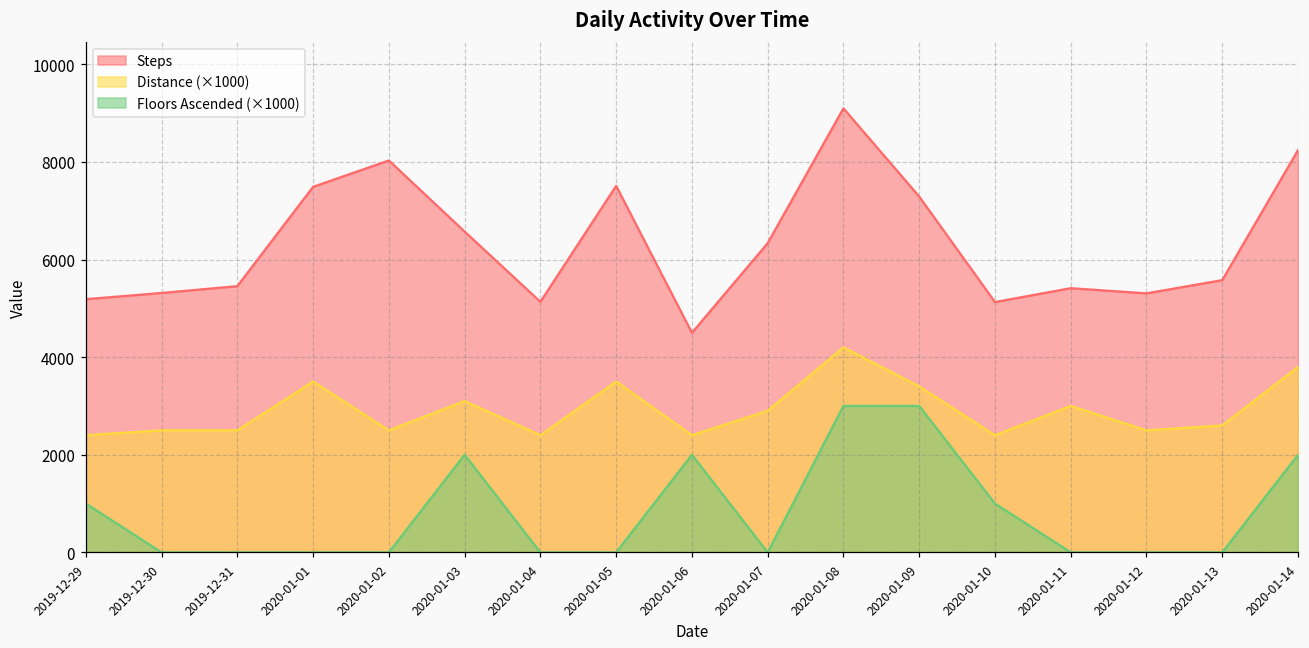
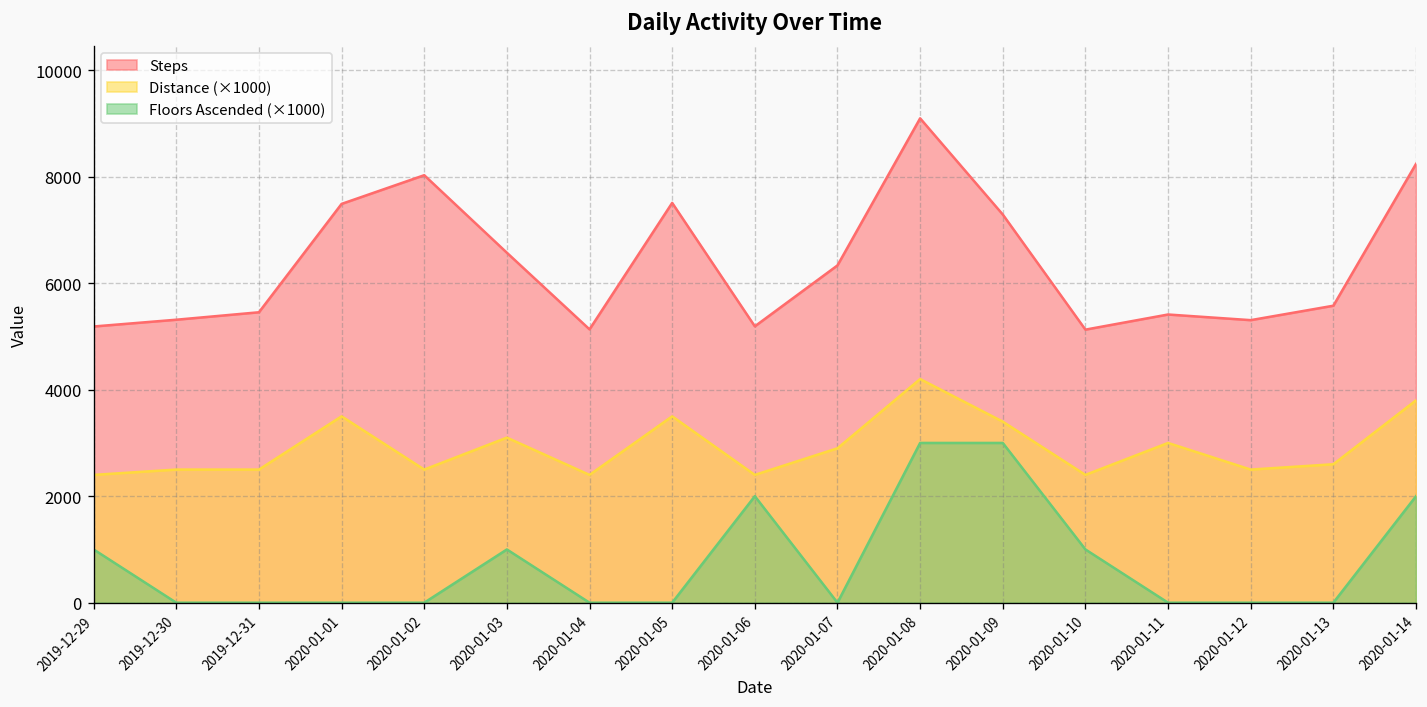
  {
    "Steps": {
      "2019-12-29": 5200,
      "2019-12-30": 5300,
      "2019-12-31": 5500,
      "2020-01-01": 7500,
      "2020-01-02": 8000,
      "2020-01-03": 6600,
      "2020-01-04": 5100,
      "2020-01-05": 7500,
-     "2020-01-06": 4500,
+     "2020-01-06": 5200,
      "2020-01-07": 6300,
      "2020-01-08": 9100,
      "2020-01-09": 7300,
      "2020-01-10": 5100,
      "2020-01-11": 5400,
      "2020-01-12": 5300,
      "2020-01-13": 5600,
      "2020-01-14": 8200
    },
    "Distance (×1000)": {
      "2019-12-29": 2400,
      "2019-12-30": 2500,
      "2019-12-31": 2500,
      "2020-01-01": 3500,
      "2020-01-02": 2500,
      "2020-01-03": 3100,
      "2020-01-04": 2400,
      "2020-01-05": 3500,
      "2020-01-06": 2400,
      "2020-01-07": 2900,
      "2020-01-08": 4200,
      "2020-01-09": 3400,
      "2020-01-10": 2400,
      "2020-01-11": 3000,
      "2020-01-12": 2500,
      "2020-01-13": 2600,
      "2020-01-14": 3800
    },
    "Floors Ascended (×1000)": {
      "2019-12-29": 1000,
      "2019-12-30": 0,
      "2019-12-31": 0,
      "2020-01-01": 0,
      "2020-01-02": 0,
-     "2020-01-03": 2000,
+     "2020-01-03": 1000,
      "2020-01-04": 0,
      "2020-01-05": 0,
      "2020-01-06": 2000,
      "2020-01-07": 0,
      "2020-01-08": 3000,
      "2020-01-09": 3000,
      "2020-01-10": 1000,
      "2020-01-11": 0,
      "2020-01-12": 0,
      "2020-01-13": 0,
      "2020-01-14": 2000
    }
  }
